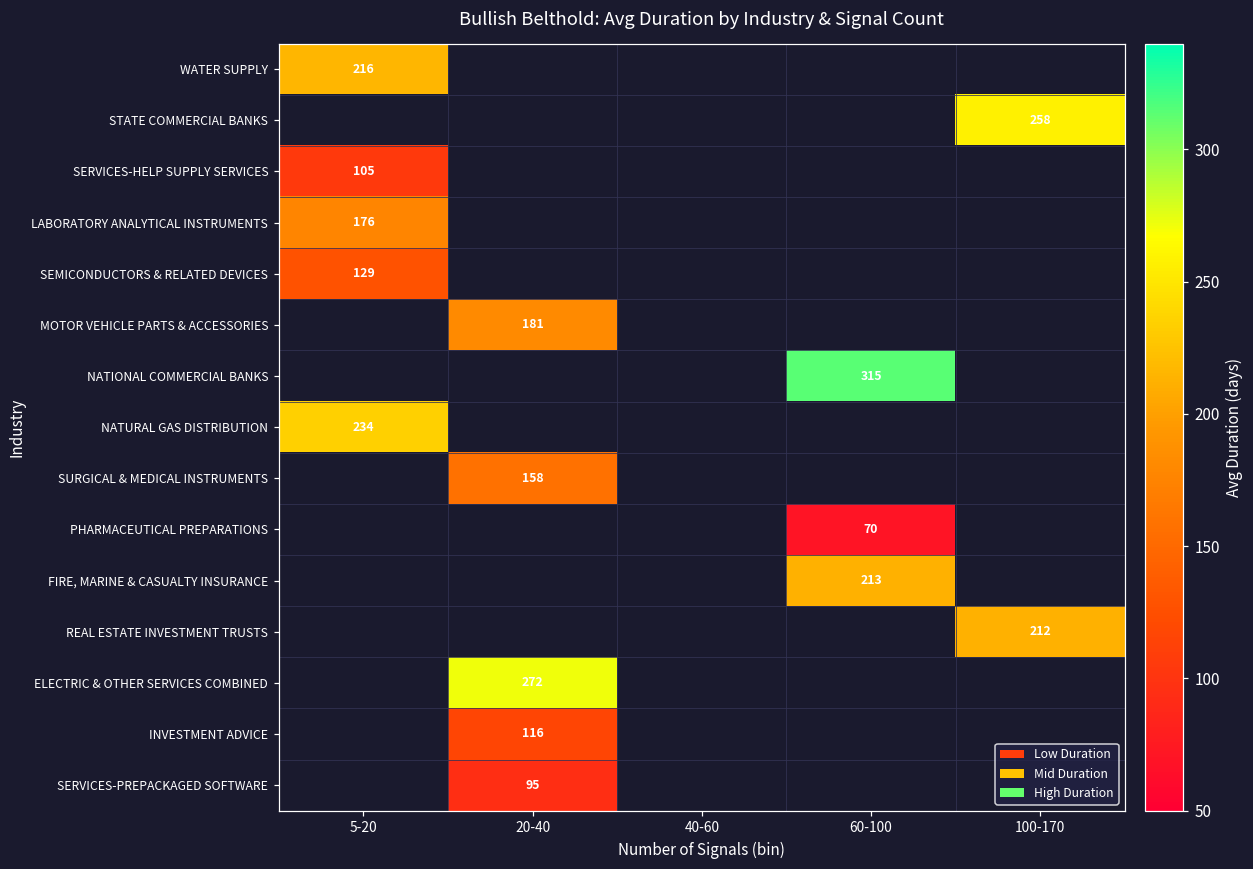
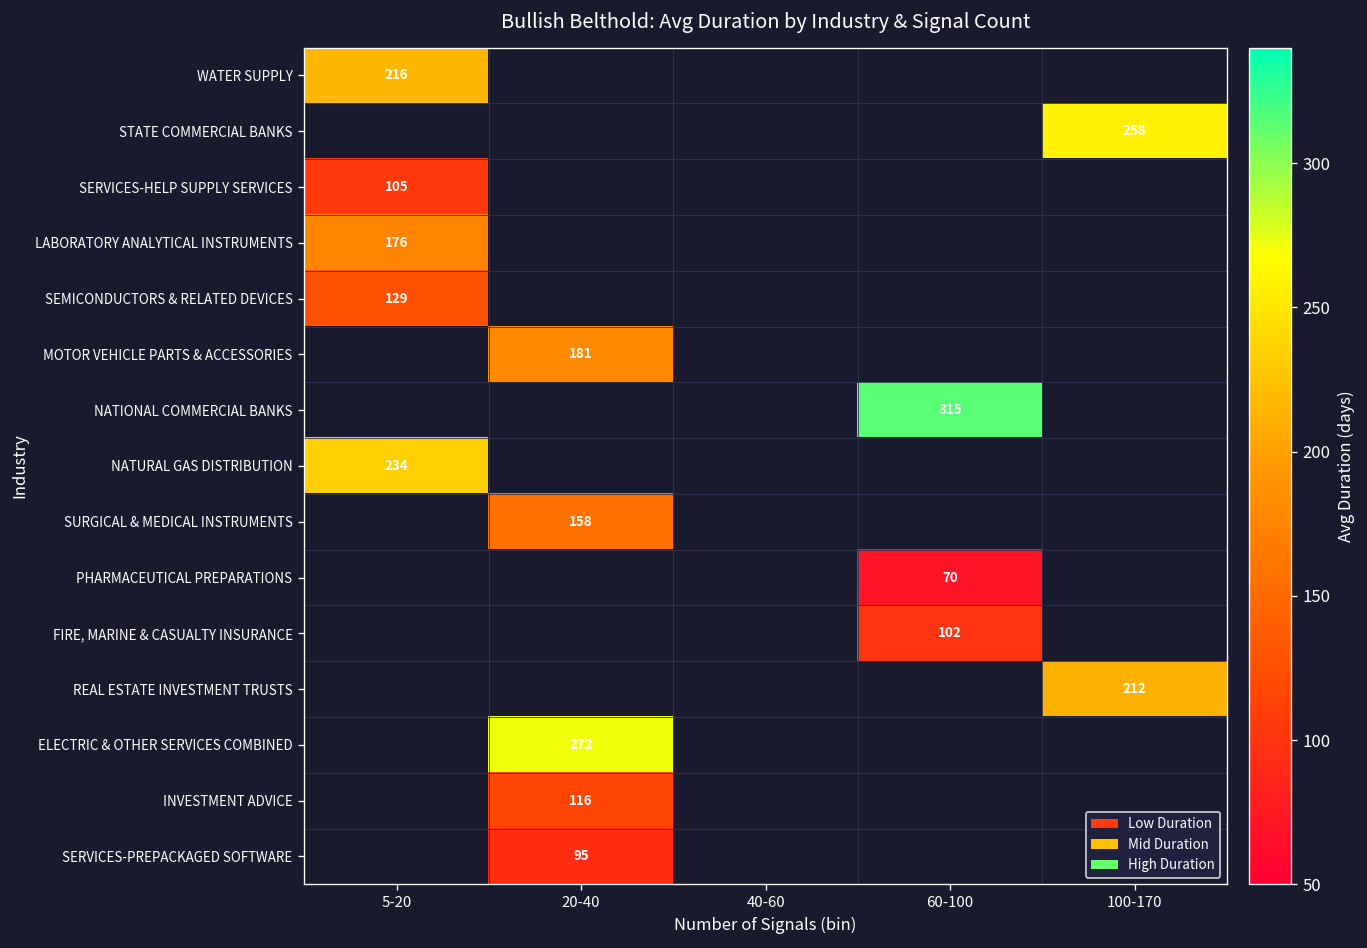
  {
    "WATER SUPPLY": {
      "5-20": 216
    },
    "STATE COMMERCIAL BANKS": {
      "100-170": 258
    },
    "SERVICES-HELP SUPPLY SERVICES": {
      "5-20": 105
    },
    "LABORATORY ANALYTICAL INSTRUMENTS": {
      "5-20": 176
    },
    "SEMICONDUCTORS & RELATED DEVICES": {
      "5-20": 129
    },
    "MOTOR VEHICLE PARTS & ACCESSORIES": {
      "20-40": 181
    },
    "NATIONAL COMMERCIAL BANKS": {
      "60-100": 315
    },
    "NATURAL GAS DISTRIBUTION": {
      "5-20": 234
    },
    "SURGICAL & MEDICAL INSTRUMENTS": {
      "20-40": 158
    },
    "PHARMACEUTICAL PREPARATIONS": {
      "60-100": 70
    },
    "FIRE, MARINE & CASUALTY INSURANCE": {
-     "60-100": 213
+     "60-100": 102
    },
    "REAL ESTATE INVESTMENT TRUSTS": {
      "100-170": 212
    },
    "ELECTRIC & OTHER SERVICES COMBINED": {
      "20-40": 272
    },
    "INVESTMENT ADVICE": {
      "20-40": 116
    },
    "SERVICES-PREPACKAGED SOFTWARE": {
      "20-40": 95
    }
  }
